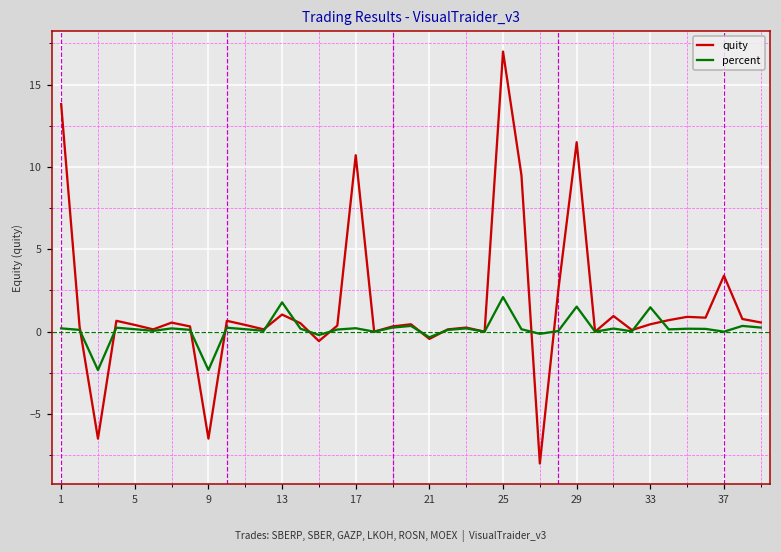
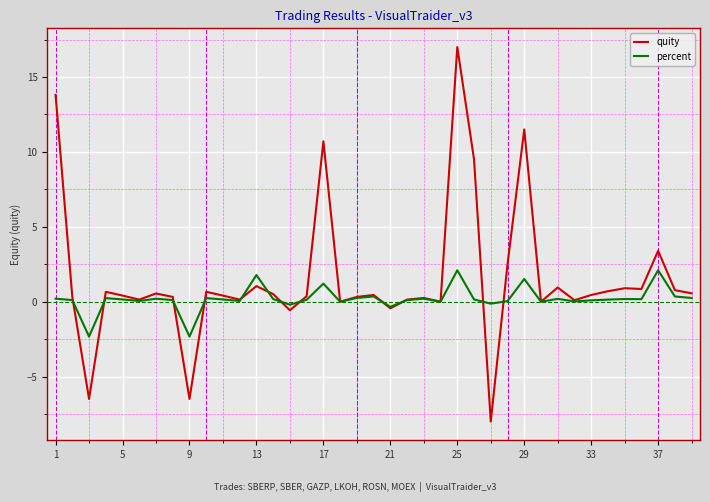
  {
    "quity": {
      "1": 13.8,
      "5": 0.4,
      "9": -6.5,
      "13": 1.0,
      "17": 10.7,
      "25": 17.0,
      "29": 11.5,
      "33": 0.5,
      "37": 3.4
    },
    "percent": {
      "1": 0.2,
      "5": 0.2,
      "9": -2.3,
      "13": 1.8,
-     "17": 0.2,
+     "17": 1.2,
      "25": 2.1,
      "29": 1.5,
-     "33": 1.5,
-     "37": 0.0
+     "33": 0.1,
+     "37": 2.1
    }
  }
